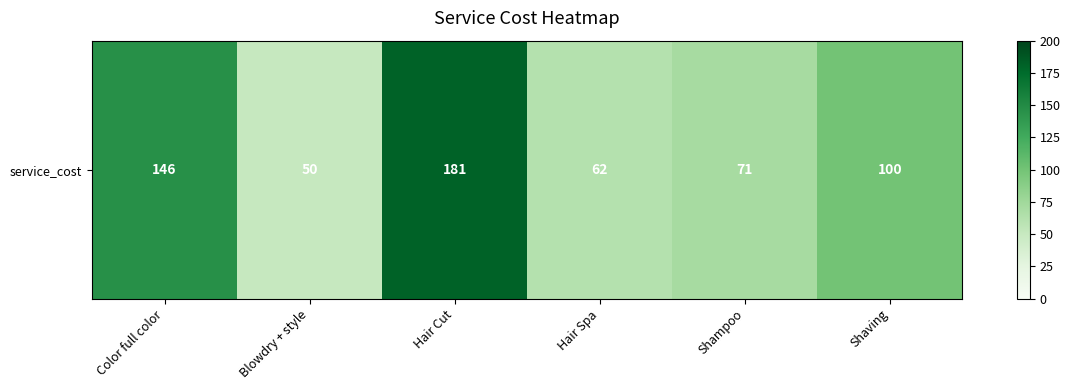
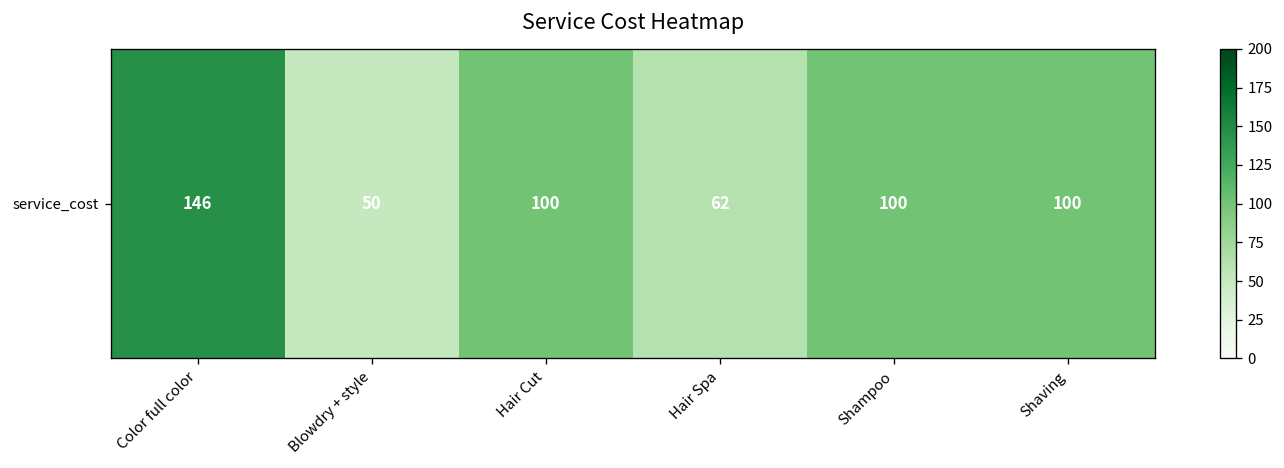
  {
    "service_cost": {
      "Color full color": 146,
      "Blowdry + style": 50,
-     "Hair Cut": 181,
+     "Hair Cut": 100,
      "Hair Spa": 62,
-     "Shampoo": 71,
+     "Shampoo": 100,
      "Shaving": 100
    }
  }
